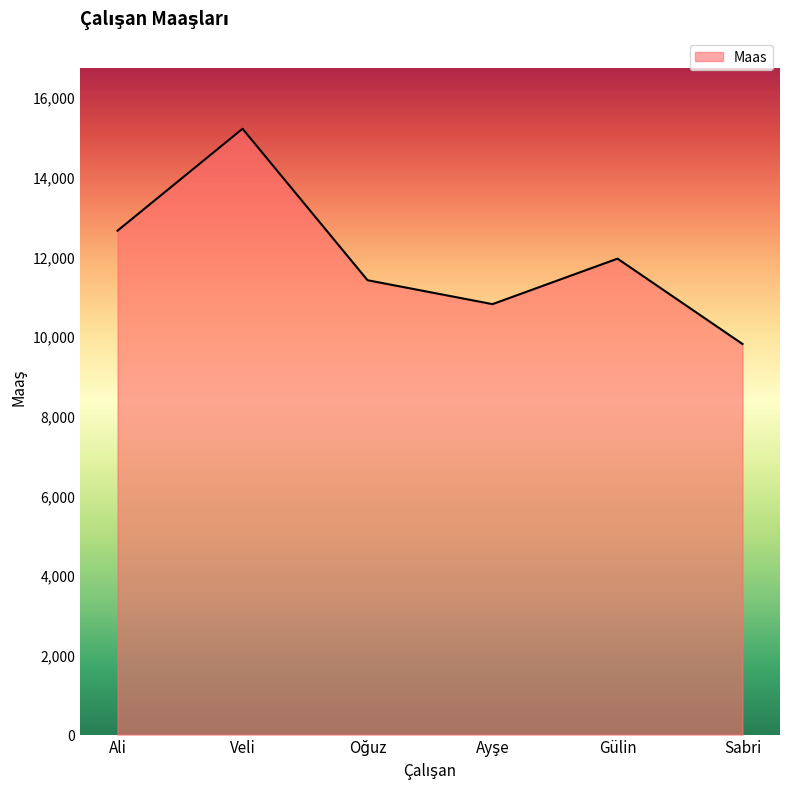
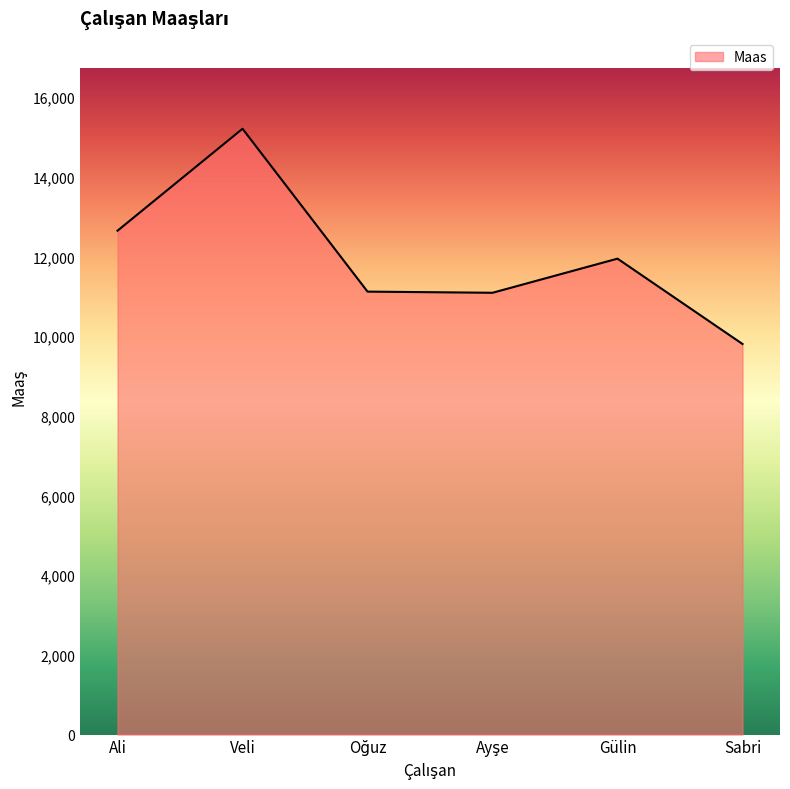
  {
    "Ali": "12,600",
    "Veli": "15,200",
-   "Oğuz": "11,400",
-   "Ayşe": "10,800",
+   "Oğuz": "11,100",
+   "Ayşe": "11,100",
    "Gülin": "11,900",
    "Sabri": "9,800"
  }
